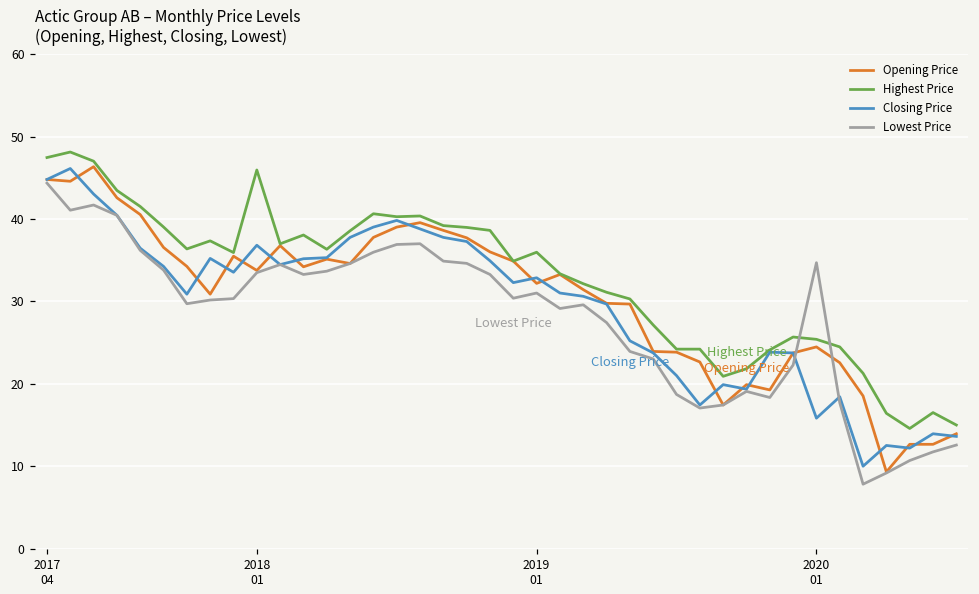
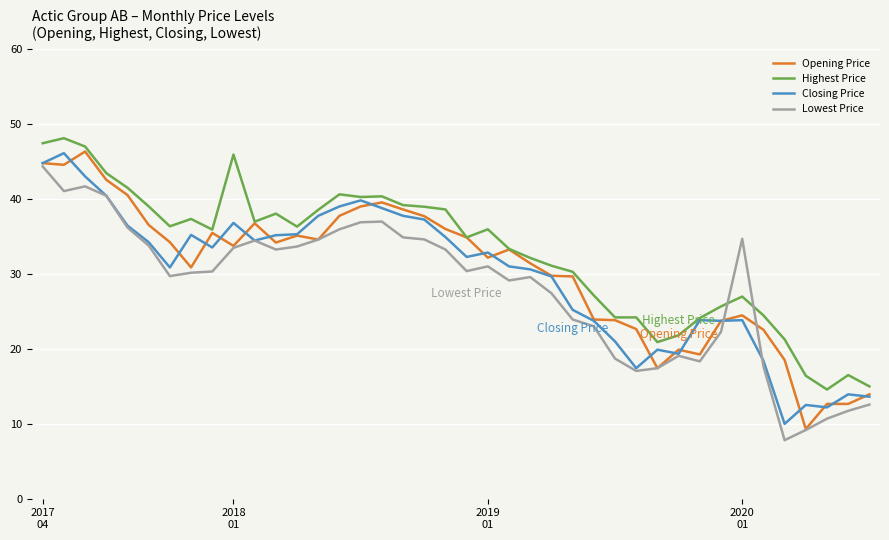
  {
    "Opening Price": {
      "2019 01": 32,
      "2020 01": 24
    },
    "Highest Price": {
      "2017 04": 47,
      "2018 01": 46,
      "2019 01": 36,
-     "2020 01": 25
+     "2020 01": 27
    },
    "Closing Price": {
      "2018 01": 37,
      "2019 01": 33,
-     "2020 01": 16
+     "2020 01": 24
    },
    "Lowest Price": {
      "2017 04": 44,
      "2019 01": 31,
      "2020 01": 35
    }
  }
